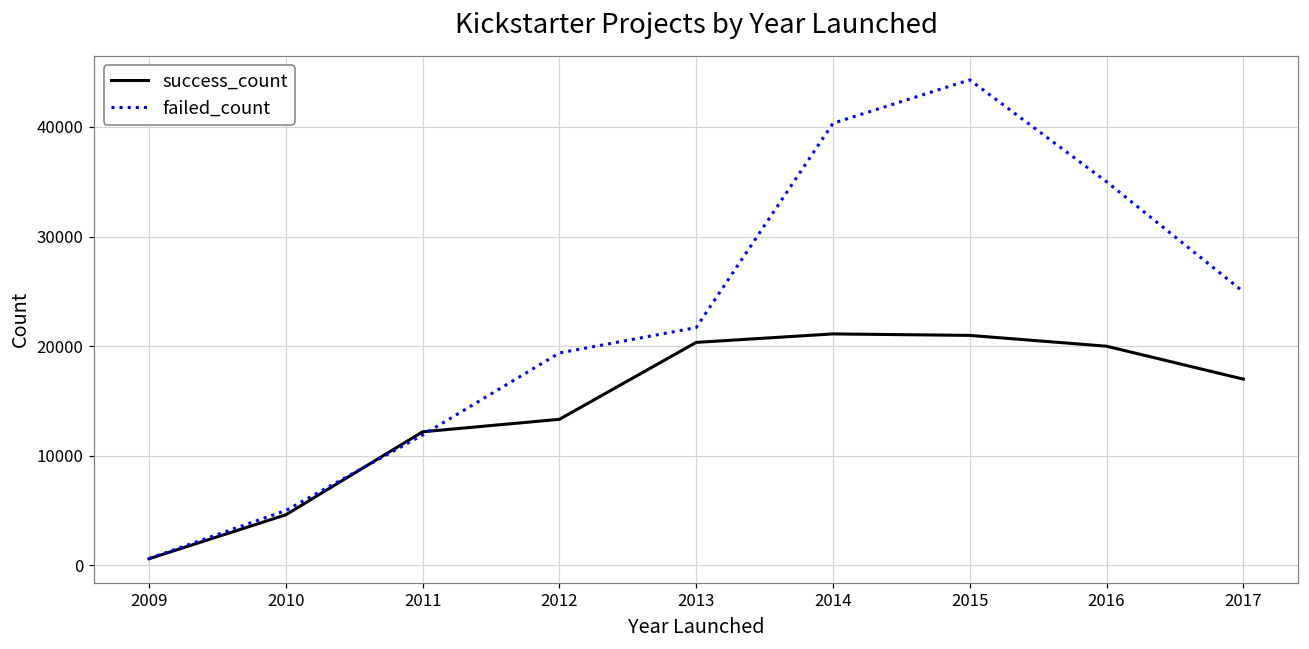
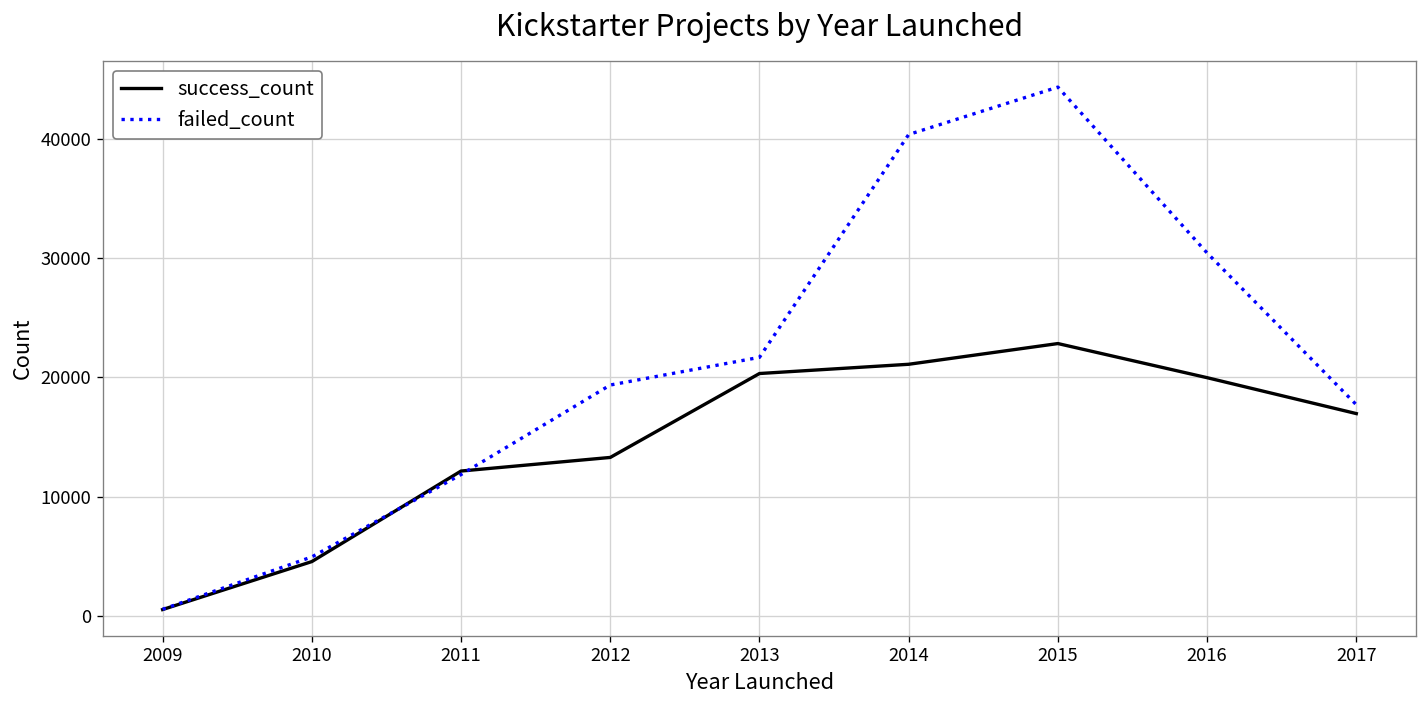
  {
    "success_count": {
      "2010": 5000,
      "2011": 12000,
      "2012": 13000,
      "2013": 20000,
      "2014": 21000,
-     "2015": 21000,
+     "2015": 23000,
      "2016": 20000,
      "2017": 17000
    },
    "failed_count": {
      "2010": 5000,
      "2011": 12000,
      "2012": 19000,
      "2013": 22000,
      "2014": 40000,
      "2015": 44000,
-     "2016": 35000,
-     "2017": 25000
+     "2016": 30000,
+     "2017": 18000
    }
  }
